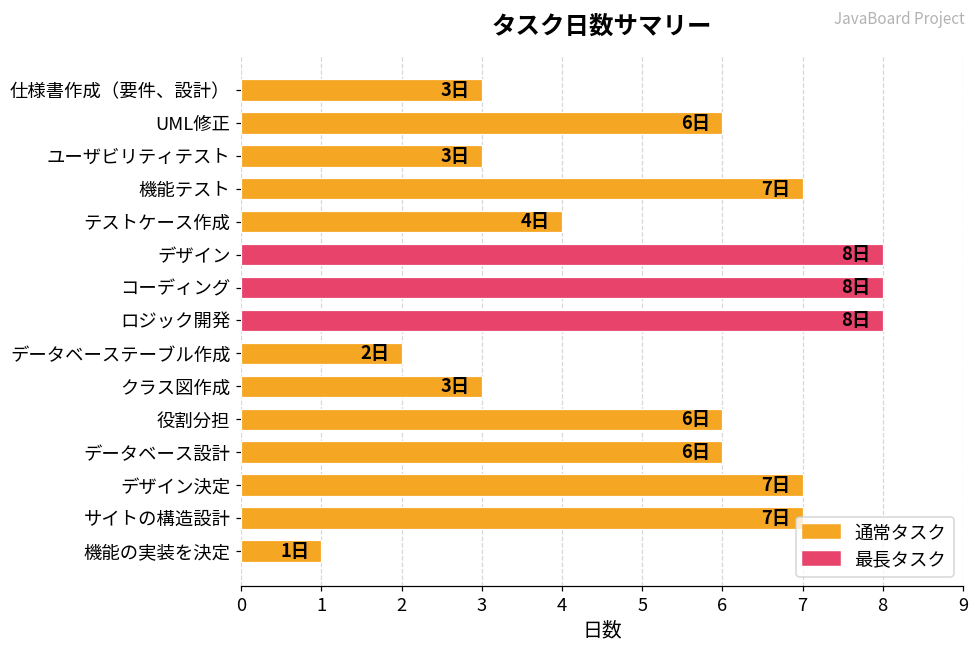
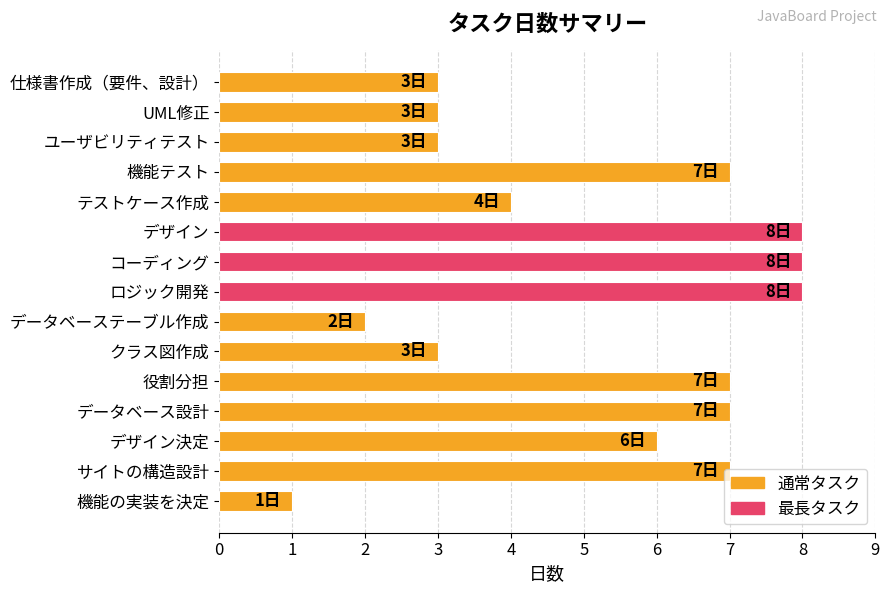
  {
    "仕様書作成（要件、設計）": "3日",
-   "UML修正": "6日",
+   "UML修正": "3日",
    "ユーザビリティテスト": "3日",
    "機能テスト": "7日",
    "テストケース作成": "4日",
    "デザイン": "8日",
    "コーディング": "8日",
    "ロジック開発": "8日",
    "データベーステーブル作成": "2日",
    "クラス図作成": "3日",
-   "役割分担": "6日",
-   "データベース設計": "6日",
-   "デザイン決定": "7日",
+   "役割分担": "7日",
+   "データベース設計": "7日",
+   "デザイン決定": "6日",
    "機能の実装を決定": "1日"
  }
